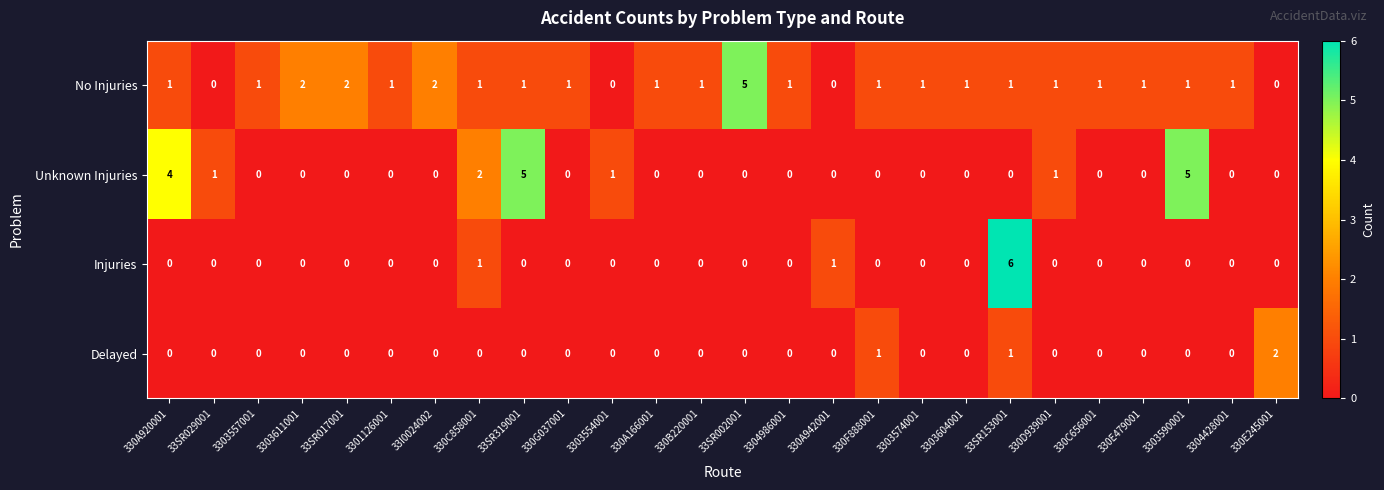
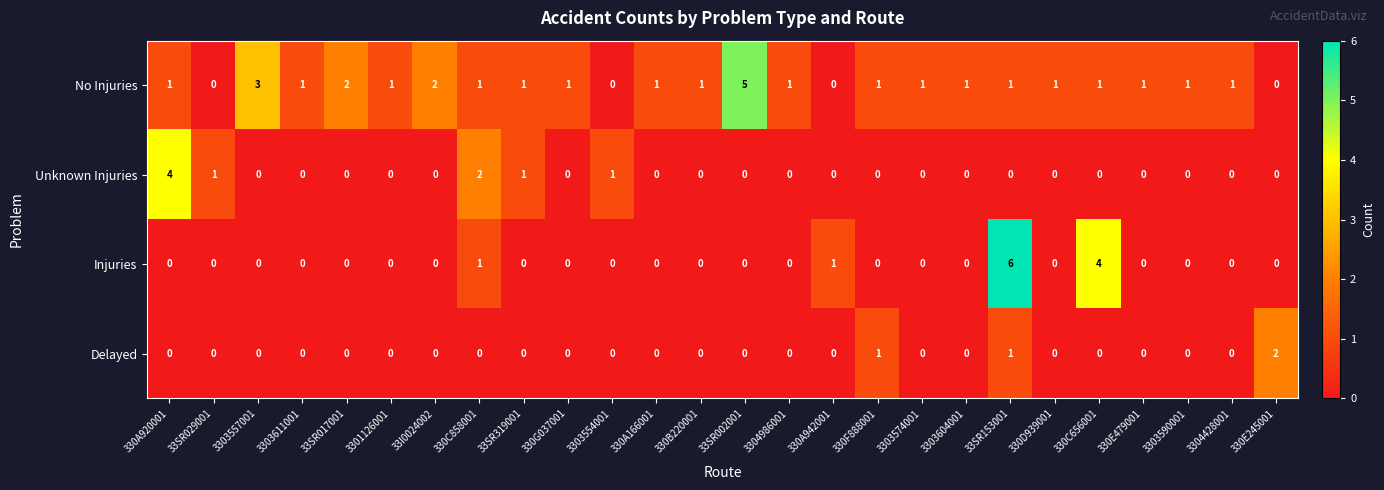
  {
    "No Injuries": {
      "330A920001": 1,
      "33SR029001": 0,
-     "3303557001": 1,
-     "3303611001": 2,
+     "3303557001": 3,
+     "3303611001": 1,
      "33SR017001": 2,
      "3301126001": 1,
      "33I0024002": 2,
      "330C858001": 1,
      "33SR319001": 1,
      "330G037001": 1,
      "3303554001": 0,
      "330A166001": 1,
      "330B220001": 1,
      "33SR002001": 5,
      "3304986001": 1,
      "330A942001": 0,
      "330F888001": 1,
      "3303574001": 1,
      "3303604001": 1,
      "33SR153001": 1,
      "330D939001": 1,
      "330C656001": 1,
      "330E479001": 1,
      "3303590001": 1,
      "3304428001": 1,
      "330E245001": 0
    },
    "Unknown Injuries": {
      "330A920001": 4,
      "33SR029001": 1,
      "3303557001": 0,
      "3303611001": 0,
      "33SR017001": 0,
      "3301126001": 0,
      "33I0024002": 0,
      "330C858001": 2,
-     "33SR319001": 5,
+     "33SR319001": 1,
      "330G037001": 0,
      "3303554001": 1,
      "330A166001": 0,
      "330B220001": 0,
      "33SR002001": 0,
      "3304986001": 0,
      "330A942001": 0,
      "330F888001": 0,
      "3303574001": 0,
      "3303604001": 0,
      "33SR153001": 0,
-     "330D939001": 1,
+     "330D939001": 0,
      "330C656001": 0,
      "330E479001": 0,
-     "3303590001": 5,
+     "3303590001": 0,
      "3304428001": 0,
      "330E245001": 0
    },
    "Injuries": {
      "330A920001": 0,
      "33SR029001": 0,
      "3303557001": 0,
      "3303611001": 0,
      "33SR017001": 0,
      "3301126001": 0,
      "33I0024002": 0,
      "330C858001": 1,
      "33SR319001": 0,
      "330G037001": 0,
      "3303554001": 0,
      "330A166001": 0,
      "330B220001": 0,
      "33SR002001": 0,
      "3304986001": 0,
      "330A942001": 1,
      "330F888001": 0,
      "3303574001": 0,
      "3303604001": 0,
      "33SR153001": 6,
      "330D939001": 0,
-     "330C656001": 0,
+     "330C656001": 4,
      "330E479001": 0,
      "3303590001": 0,
      "3304428001": 0,
      "330E245001": 0
    },
    "Delayed": {
      "330A920001": 0,
      "33SR029001": 0,
      "3303557001": 0,
      "3303611001": 0,
      "33SR017001": 0,
      "3301126001": 0,
      "33I0024002": 0,
      "330C858001": 0,
      "33SR319001": 0,
      "330G037001": 0,
      "3303554001": 0,
      "330A166001": 0,
      "330B220001": 0,
      "33SR002001": 0,
      "3304986001": 0,
      "330A942001": 0,
      "330F888001": 1,
      "3303574001": 0,
      "3303604001": 0,
      "33SR153001": 1,
      "330D939001": 0,
      "330C656001": 0,
      "330E479001": 0,
      "3303590001": 0,
      "3304428001": 0,
      "330E245001": 2
    }
  }
